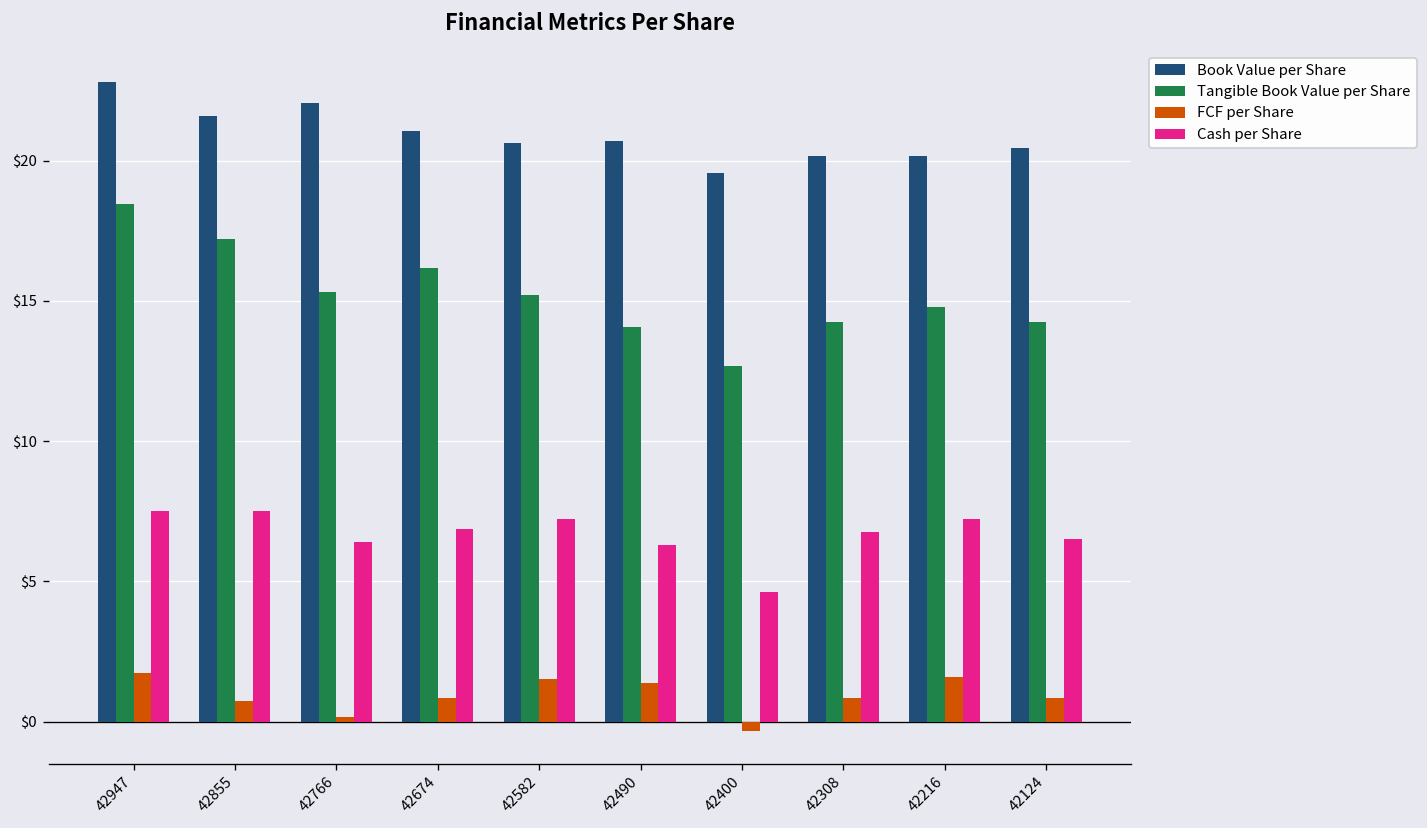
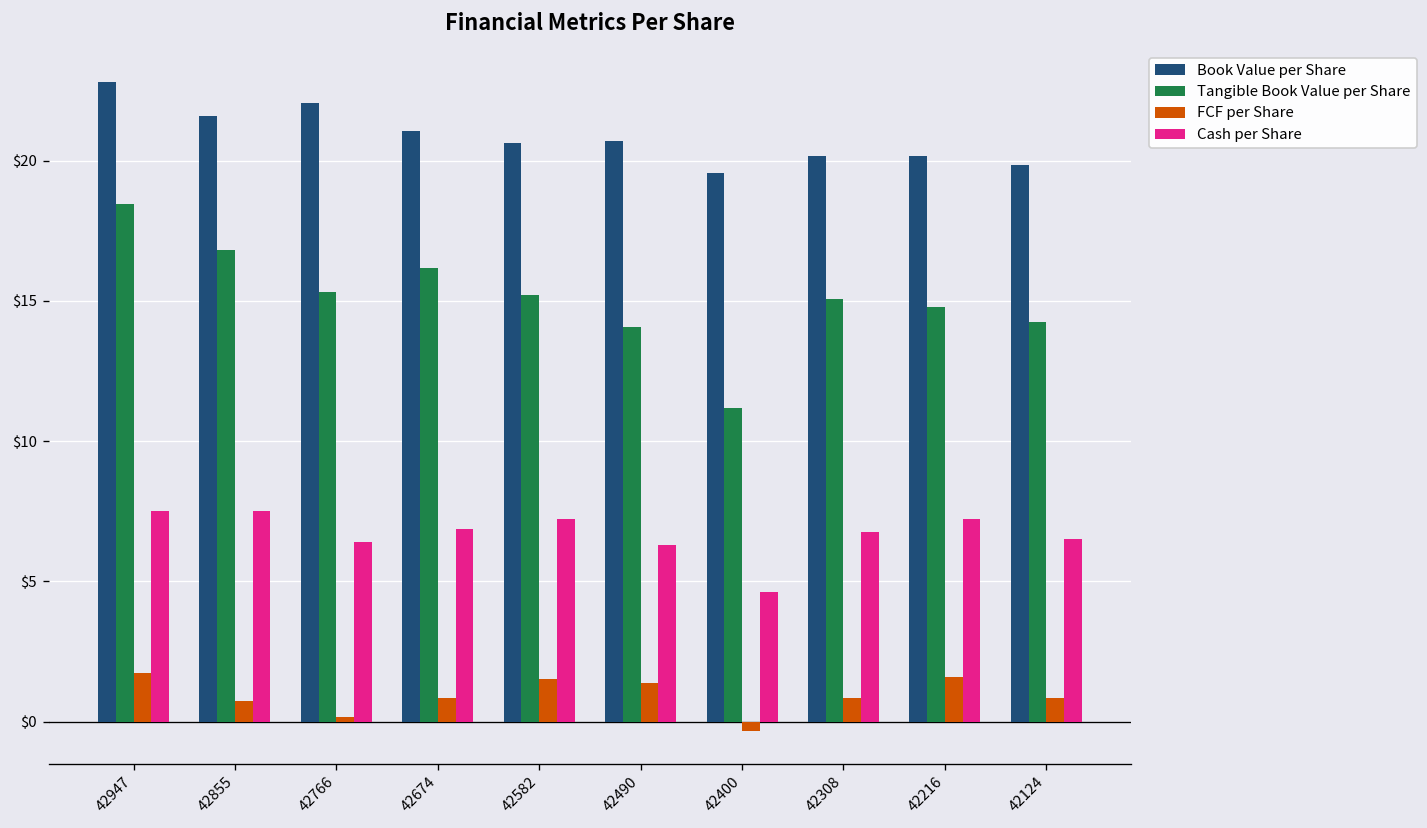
  {
    "Book Value per Share": {
      "42947": "$22.8",
      "42855": "$21.6",
      "42766": "$22.1",
      "42674": "$21.1",
      "42582": "$20.6",
      "42490": "$20.7",
      "42400": "$19.5",
      "42308": "$20.2",
      "42216": "$20.2",
-     "42124": "$20.5"
+     "42124": "$19.8"
    },
    "Tangible Book Value per Share": {
      "42947": "$18.4",
-     "42855": "$17.2",
+     "42855": "$16.8",
      "42766": "$15.3",
      "42674": "$16.2",
      "42582": "$15.2",
      "42490": "$14.1",
-     "42400": "$12.7",
-     "42308": "$14.2",
+     "42400": "$11.2",
+     "42308": "$15.1",
      "42216": "$14.8",
      "42124": "$14.2"
    },
    "FCF per Share": {
      "42947": "$1.7",
      "42855": "$0.7",
      "42766": "$0.2",
      "42674": "$0.8",
      "42582": "$1.5",
      "42490": "$1.4",
      "42400": "$-0.3",
      "42308": "$0.9",
      "42216": "$1.6",
      "42124": "$0.8"
    },
    "Cash per Share": {
      "42947": "$7.5",
      "42855": "$7.5",
      "42766": "$6.4",
      "42674": "$6.9",
      "42582": "$7.2",
      "42490": "$6.3",
      "42400": "$4.6",
      "42308": "$6.8",
      "42216": "$7.2",
      "42124": "$6.5"
    }
  }
